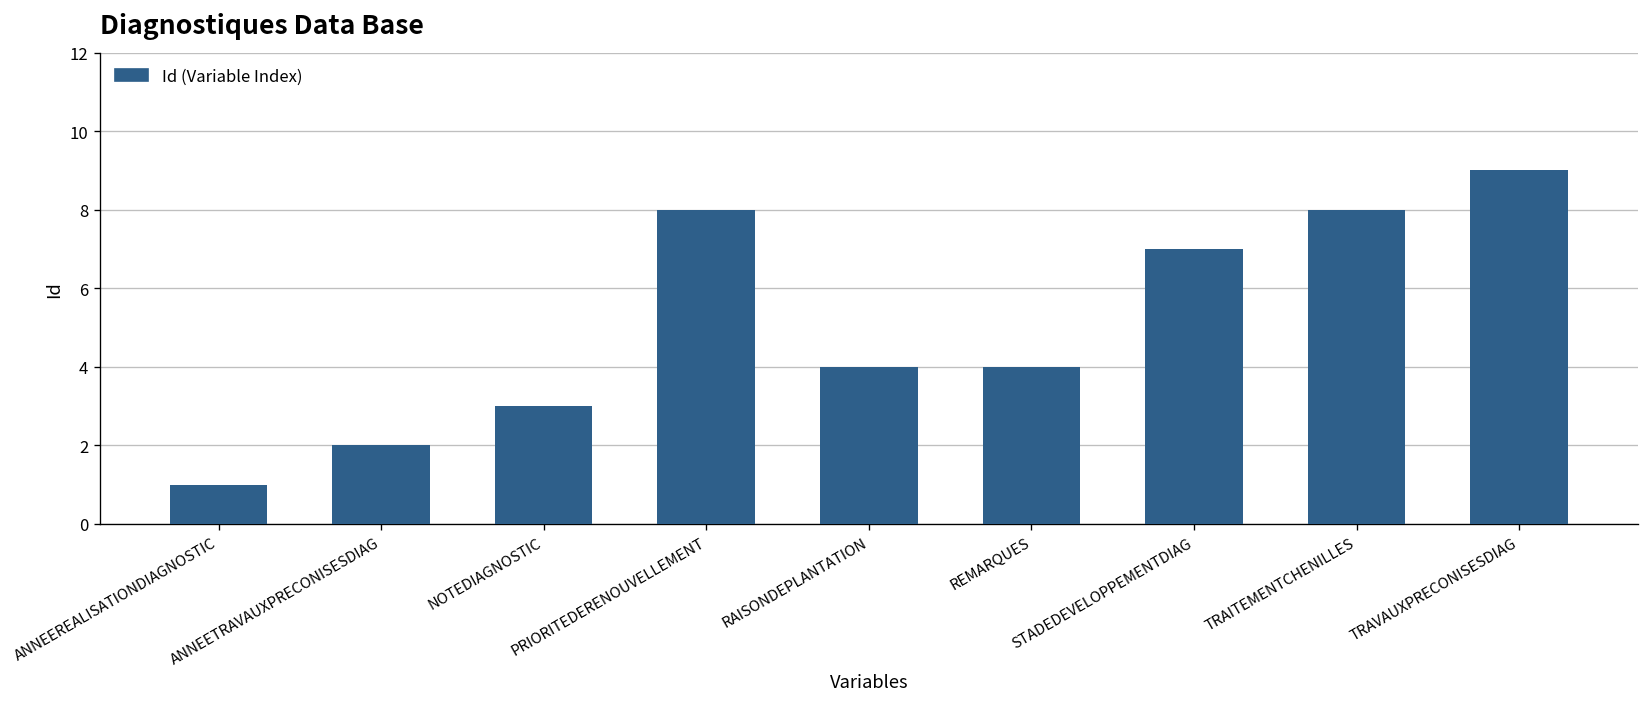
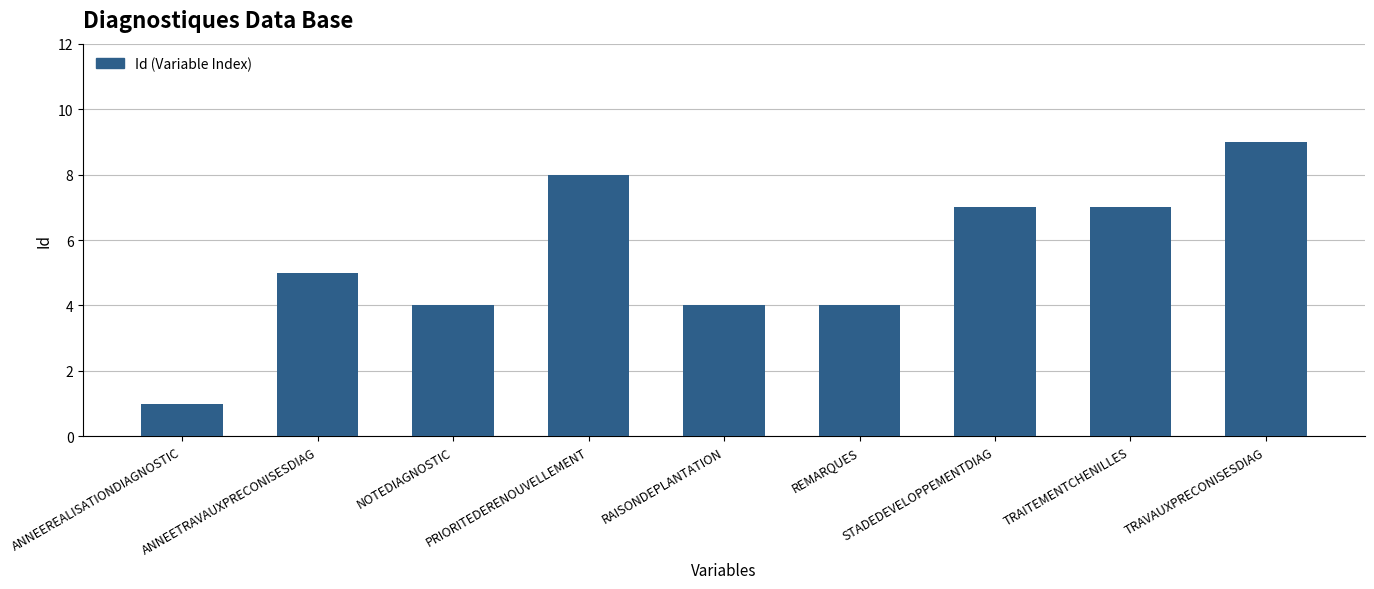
  {
    "ANNEEREALISATIONDIAGNOSTIC": 1,
-   "ANNEETRAVAUXPRECONISESDIAG": 2,
-   "NOTEDIAGNOSTIC": 3,
+   "ANNEETRAVAUXPRECONISESDIAG": 5,
+   "NOTEDIAGNOSTIC": 4,
    "PRIORITEDERENOUVELLEMENT": 8,
    "RAISONDEPLANTATION": 4,
    "REMARQUES": 4,
    "STADEDEVELOPPEMENTDIAG": 7,
-   "TRAITEMENTCHENILLES": 8,
+   "TRAITEMENTCHENILLES": 7,
    "TRAVAUXPRECONISESDIAG": 9
  }
